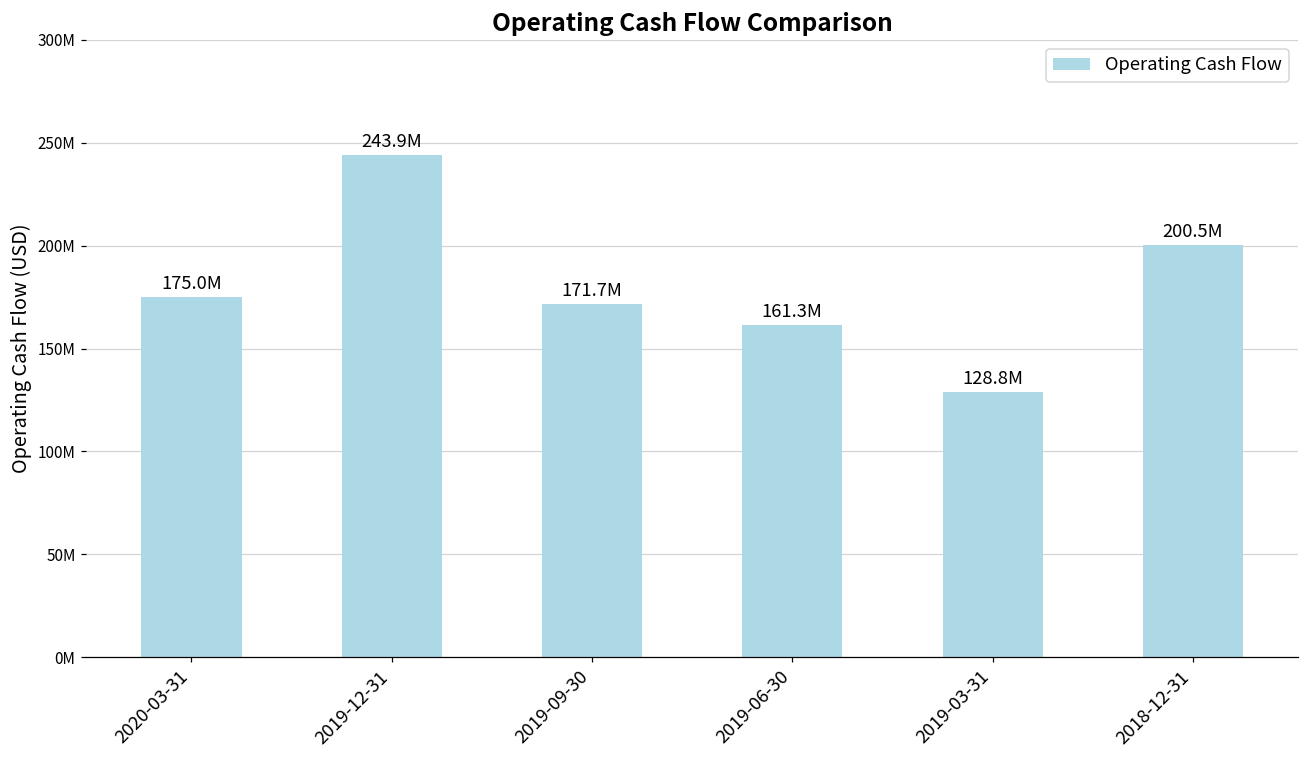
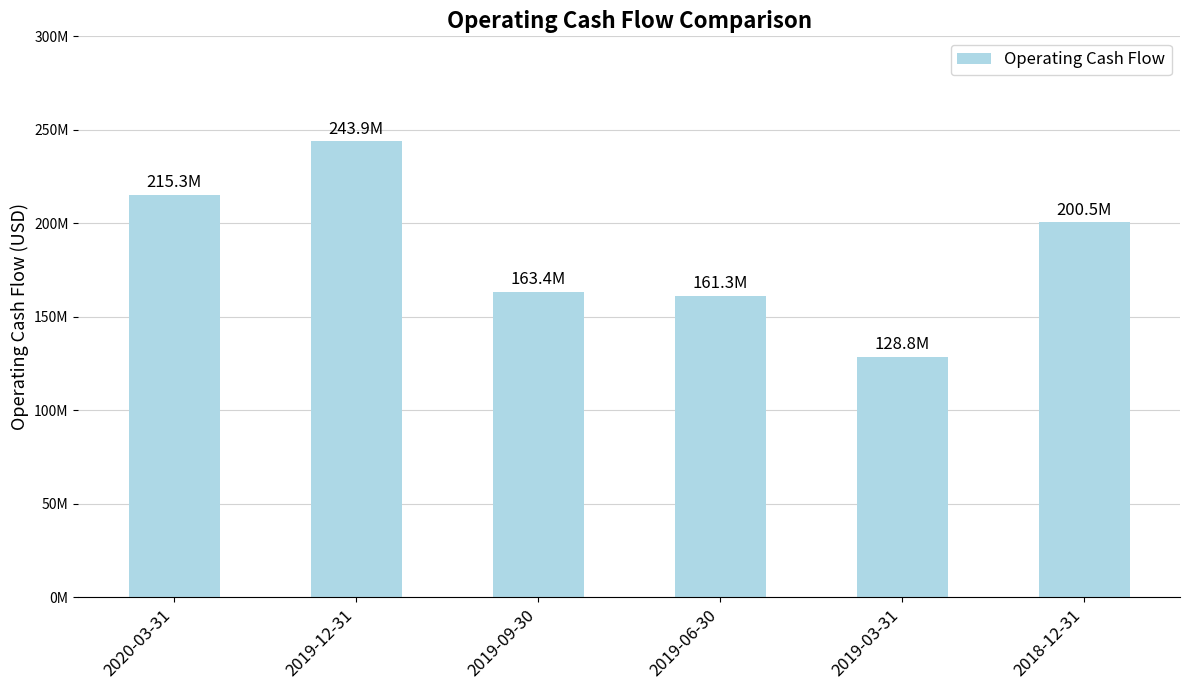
  {
-   "2020-03-31": "175.0M",
+   "2020-03-31": "215.3M",
    "2019-12-31": "243.9M",
-   "2019-09-30": "171.7M",
+   "2019-09-30": "163.4M",
    "2019-06-30": "161.3M",
    "2019-03-31": "128.8M",
    "2018-12-31": "200.5M"
  }
